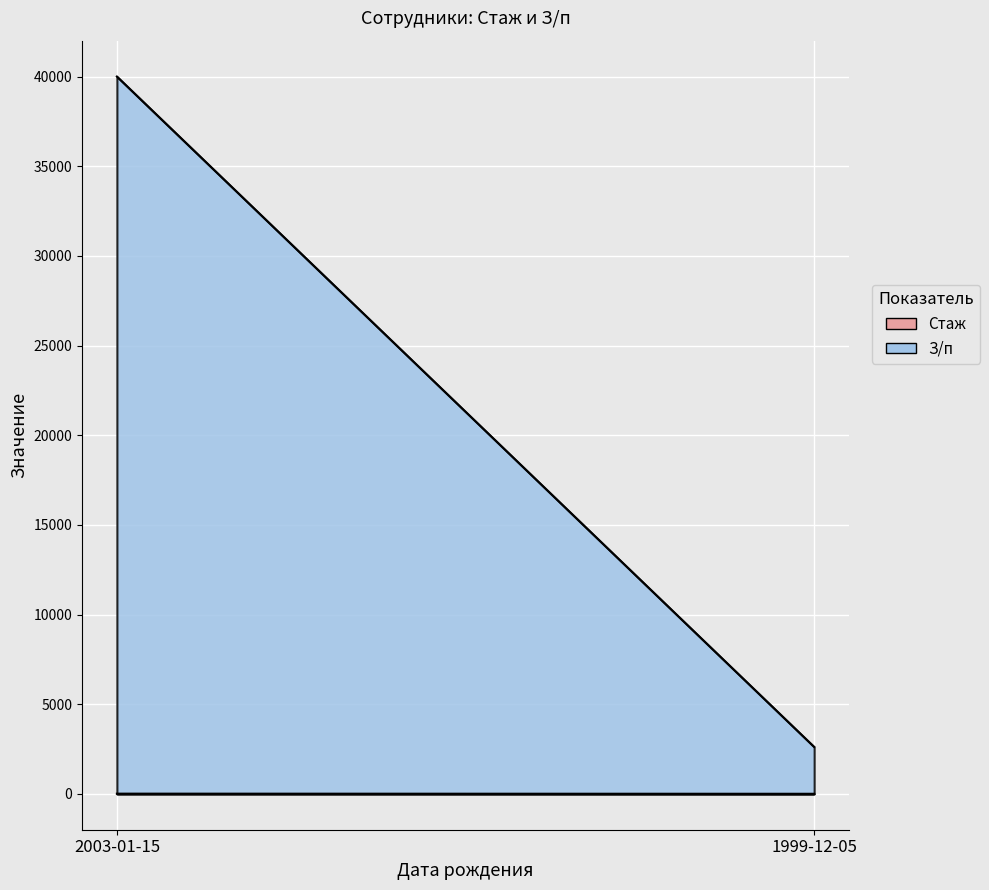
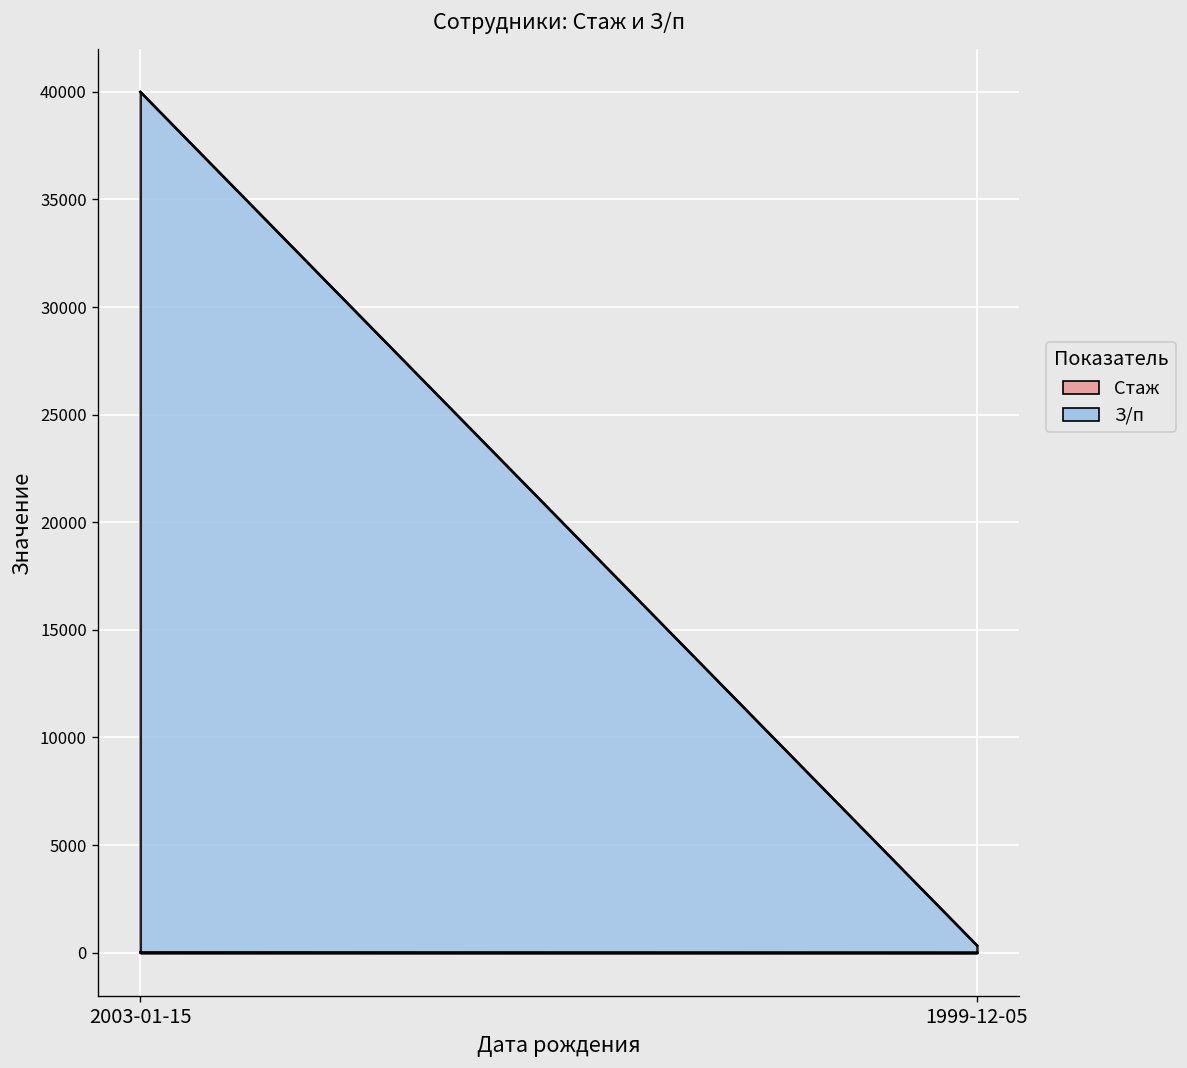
  {
    "Стаж": {
      "2003-01-15": 0,
      "1999-12-05": 0
    },
    "З/п": {
      "2003-01-15": 40000,
-     "1999-12-05": 2600
+     "1999-12-05": 300
    }
  }
